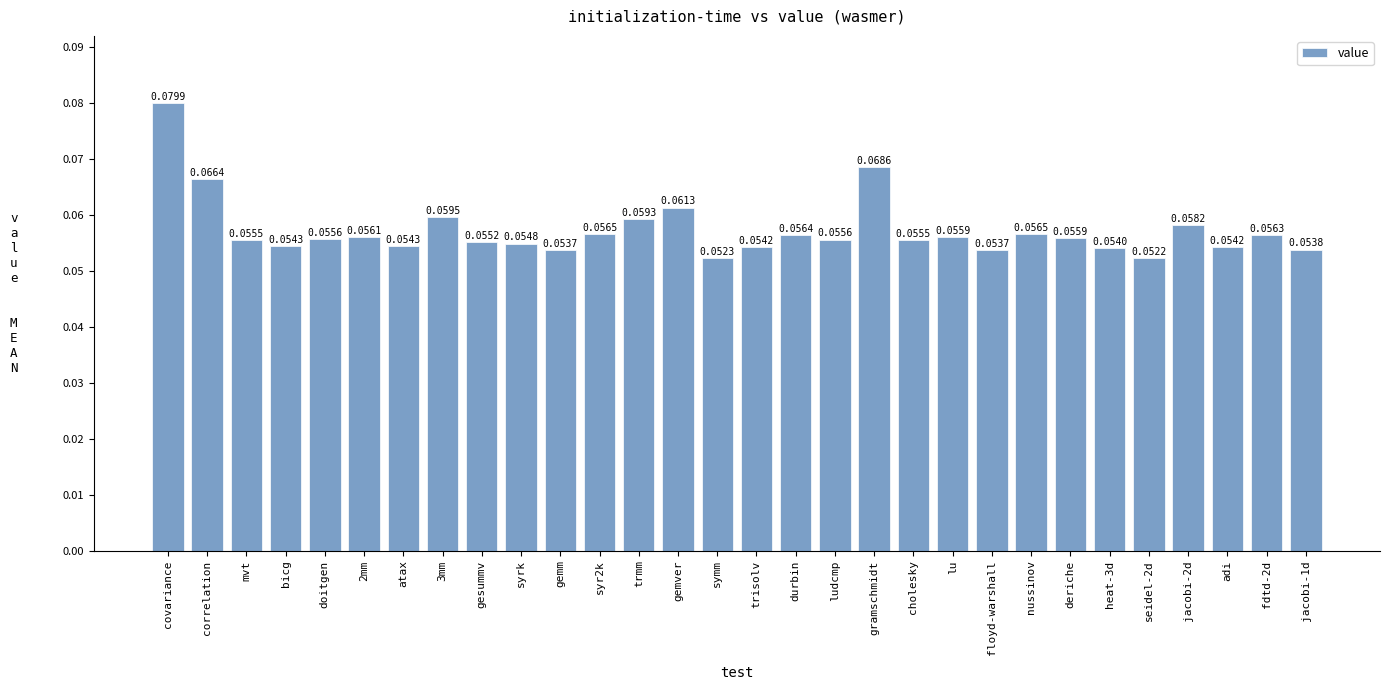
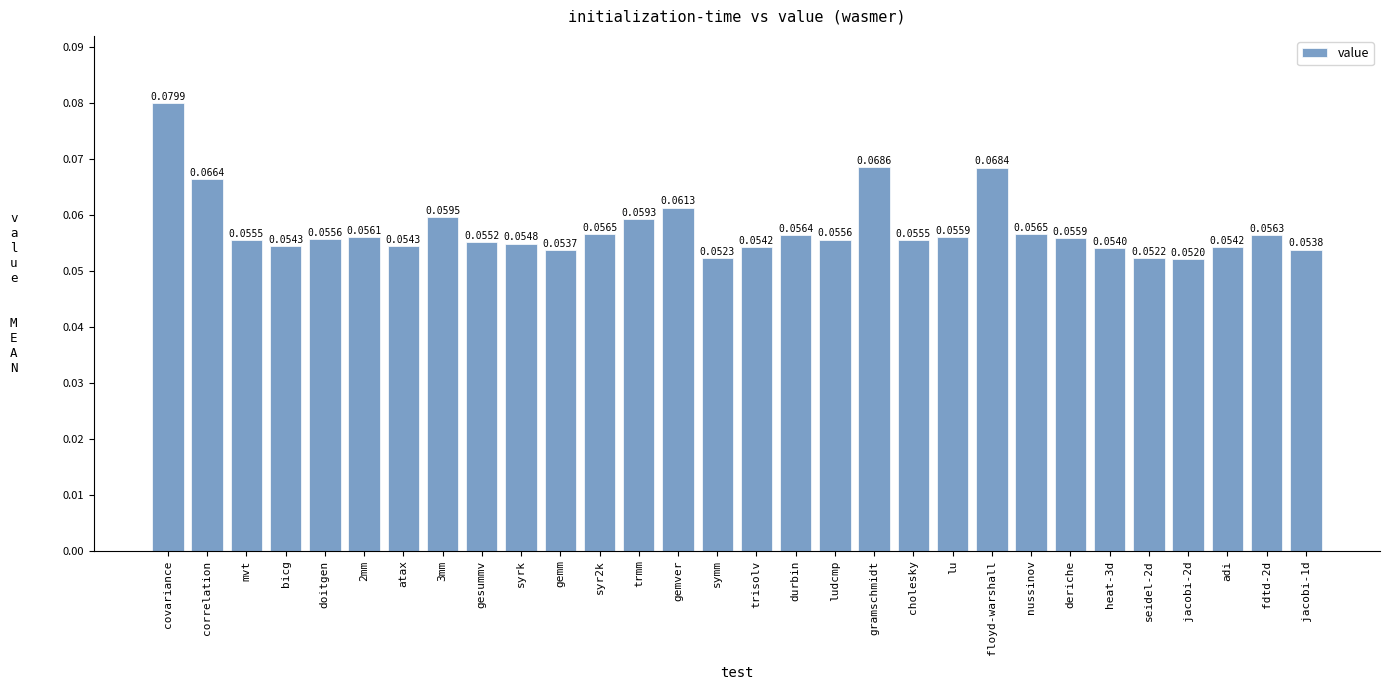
  {
    "covariance": 0.0799,
    "correlation": 0.0664,
    "mvt": 0.0555,
    "bicg": 0.0543,
    "doitgen": 0.0556,
    "2mm": 0.0561,
    "atax": 0.0543,
    "3mm": 0.0595,
    "gesummv": 0.0552,
    "syrk": 0.0548,
    "gemm": 0.0537,
    "syr2k": 0.0565,
    "trmm": 0.0593,
    "gemver": 0.0613,
    "symm": 0.0523,
    "trisolv": 0.0542,
    "durbin": 0.0564,
    "ludcmp": 0.0556,
    "gramschmidt": 0.0686,
    "cholesky": 0.0555,
    "lu": 0.0559,
-   "floyd-warshall": 0.0537,
+   "floyd-warshall": 0.0684,
    "nussinov": 0.0565,
    "deriche": 0.0559,
    "heat-3d": 0.0540,
    "seidel-2d": 0.0522,
-   "jacobi-2d": 0.0582,
+   "jacobi-2d": 0.0520,
    "adi": 0.0542,
    "fdtd-2d": 0.0563,
    "jacobi-1d": 0.0538
  }
